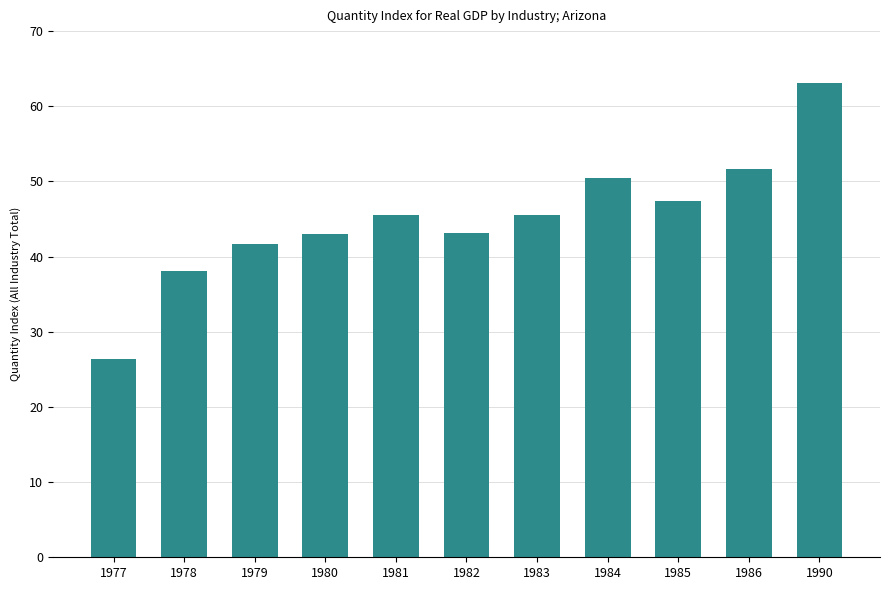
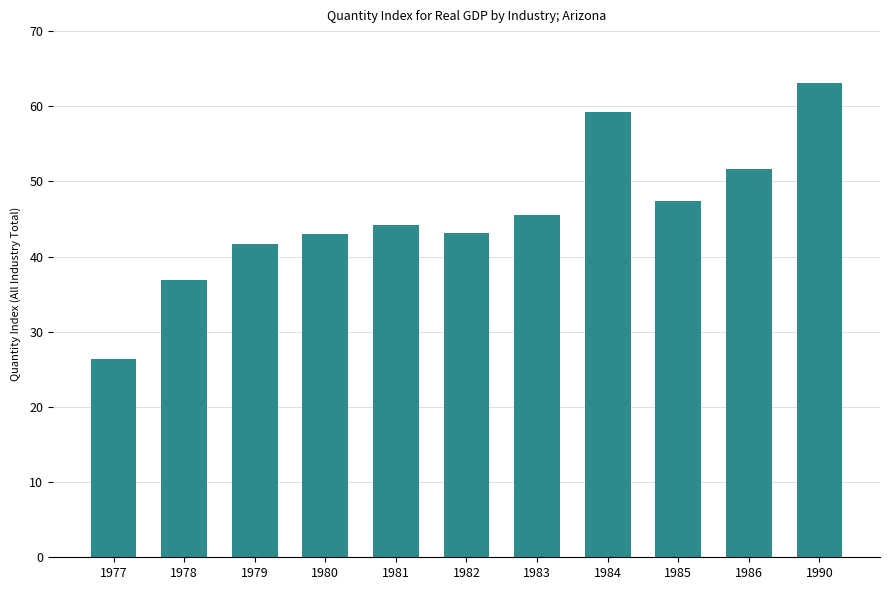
  {
    "1977": 26,
-   "1978": 38,
+   "1978": 37,
    "1979": 42,
    "1980": 43,
-   "1981": 46,
+   "1981": 44,
    "1982": 43,
    "1983": 46,
-   "1984": 51,
+   "1984": 59,
    "1985": 47,
    "1986": 52,
    "1990": 63
  }
